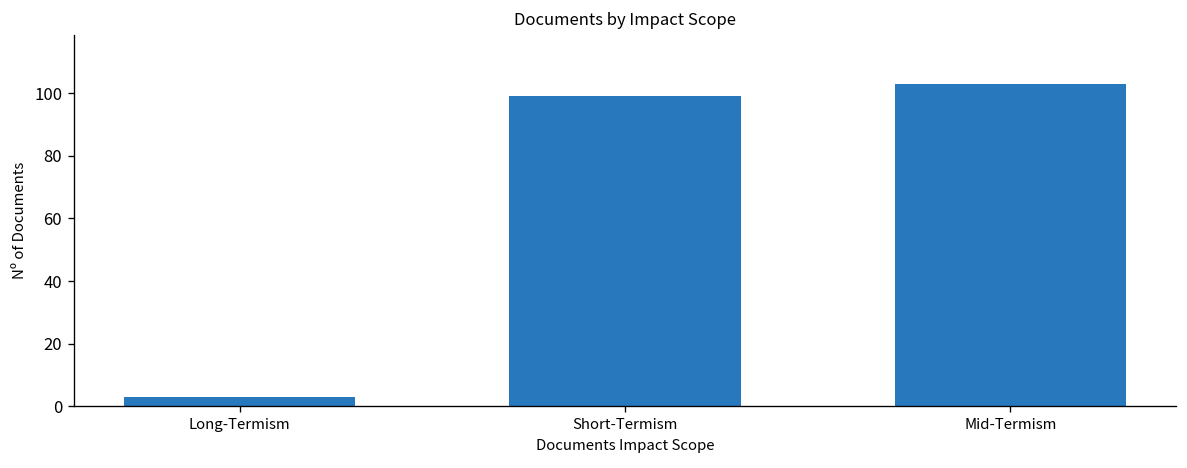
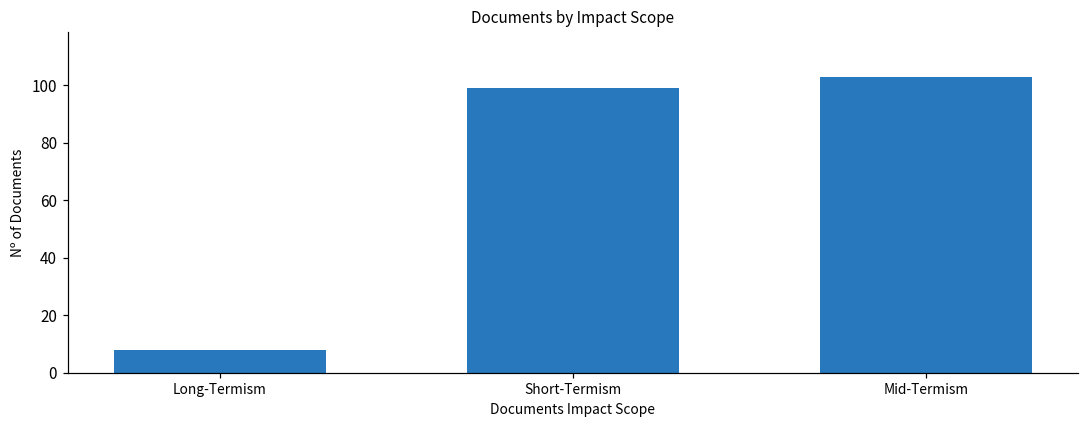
  {
-   "Long-Termism": 3,
+   "Long-Termism": 8,
    "Short-Termism": 99,
    "Mid-Termism": 103
  }
